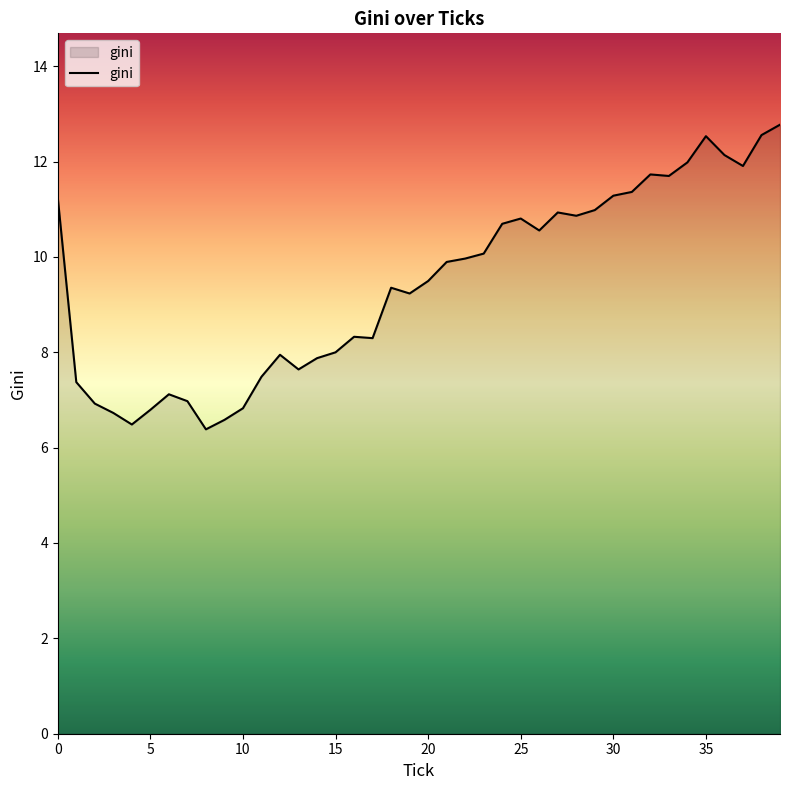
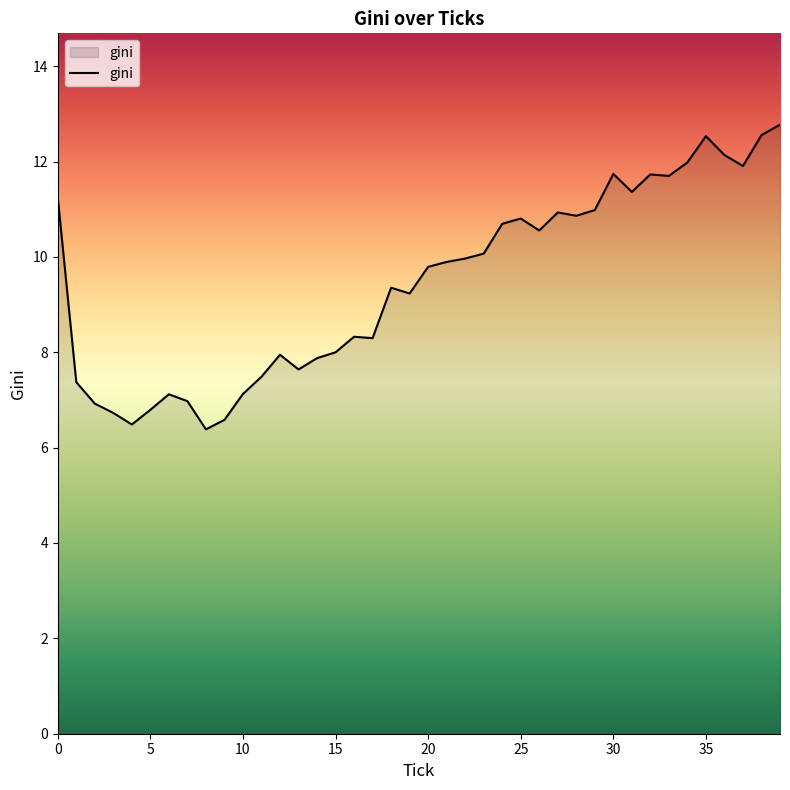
  {
    "0": 11.2,
    "5": 6.8,
-   "10": 6.8,
+   "10": 7.1,
    "15": 8.0,
-   "20": 9.5,
+   "20": 9.8,
    "25": 10.8,
-   "30": 11.3,
+   "30": 11.7,
    "35": 12.5
  }
